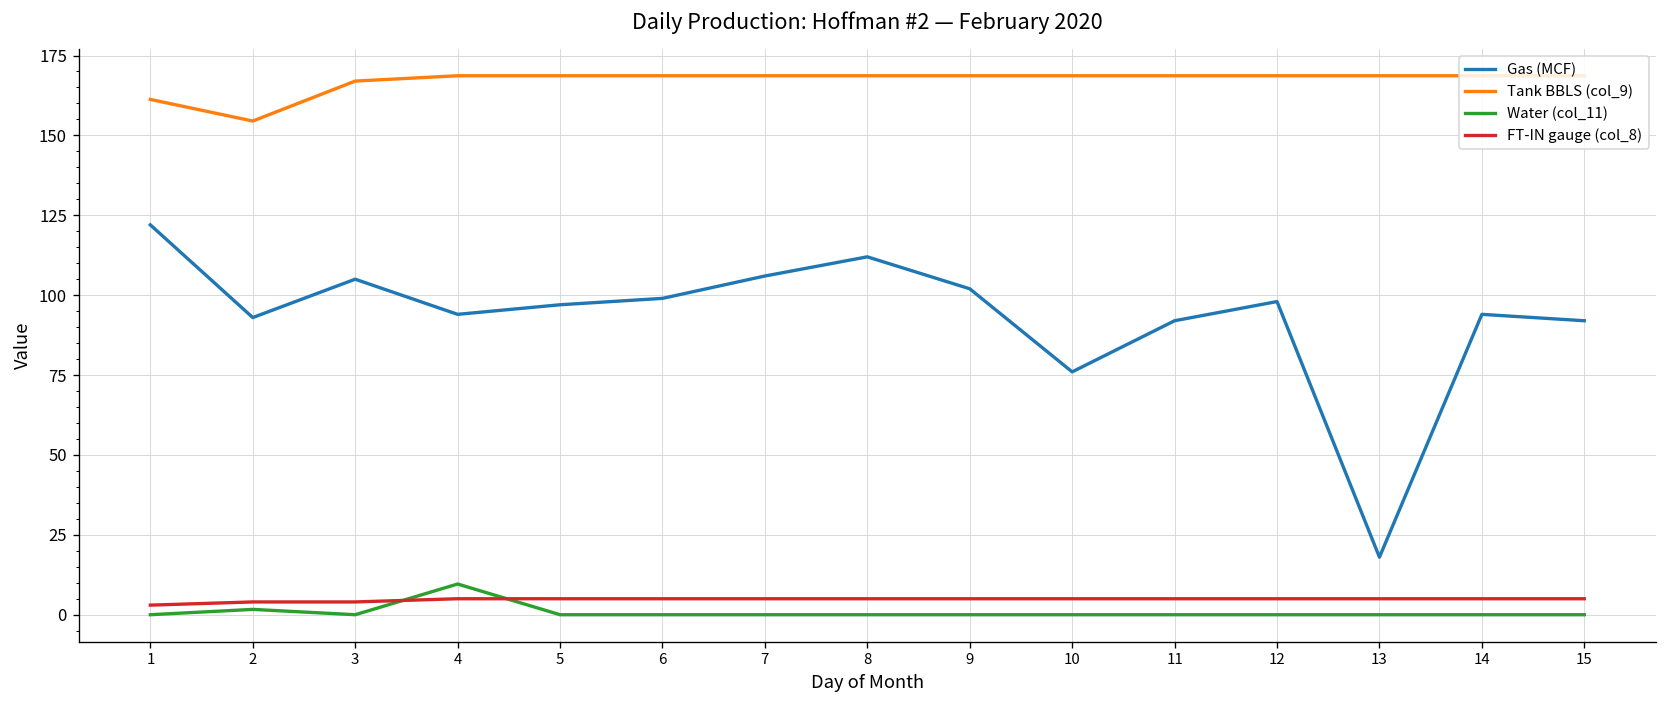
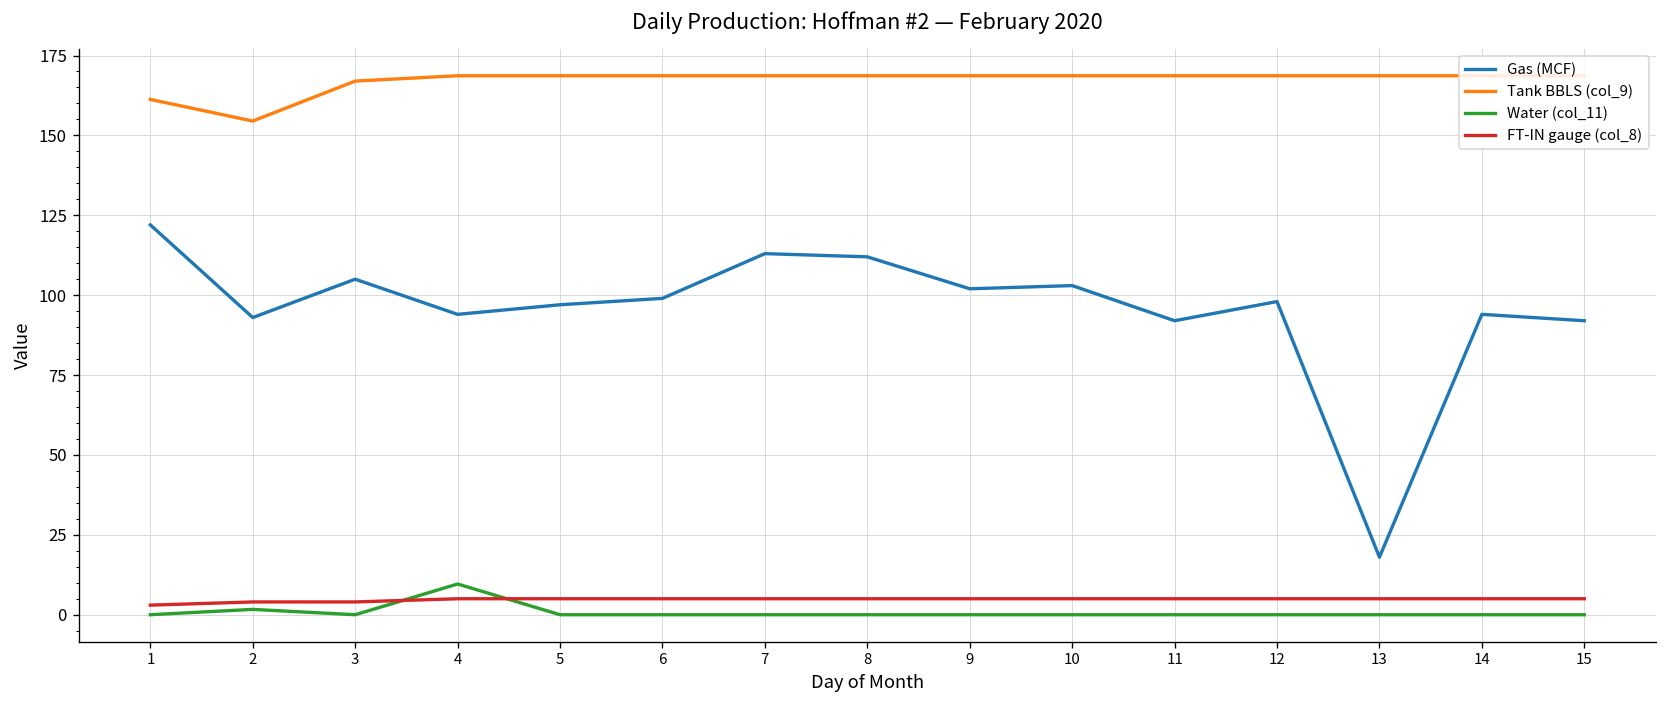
  {
    "Gas (MCF)": {
      "1": 122,
      "2": 93,
      "3": 105,
      "4": 94,
      "5": 97,
      "6": 99,
-     "7": 106,
+     "7": 113,
      "8": 112,
      "9": 102,
-     "10": 76,
+     "10": 103,
      "11": 92,
      "12": 98,
      "13": 18,
      "14": 94,
      "15": 92
    },
    "Tank BBLS (col_9)": {
      "1": 161,
      "2": 155,
      "3": 167,
      "4": 169,
      "5": 169,
      "6": 169,
      "7": 169,
      "8": 169,
      "9": 169,
      "10": 169,
      "11": 169,
      "12": 169,
      "13": 169
    },
    "Water (col_11)": {
      "1": 0,
      "2": 2,
      "3": 0,
      "4": 10,
      "5": 0,
      "6": 0,
      "7": 0,
      "8": 0,
      "9": 0,
      "10": 0,
      "11": 0,
      "12": 0,
      "13": 0,
      "14": 0,
      "15": 0
    },
    "FT-IN gauge (col_8)": {
      "1": 3,
      "2": 4,
      "3": 4,
      "4": 5,
      "5": 5,
      "6": 5,
      "7": 5,
      "8": 5,
      "9": 5,
      "10": 5,
      "11": 5,
      "12": 5,
      "13": 5,
      "14": 5,
      "15": 5
    }
  }
